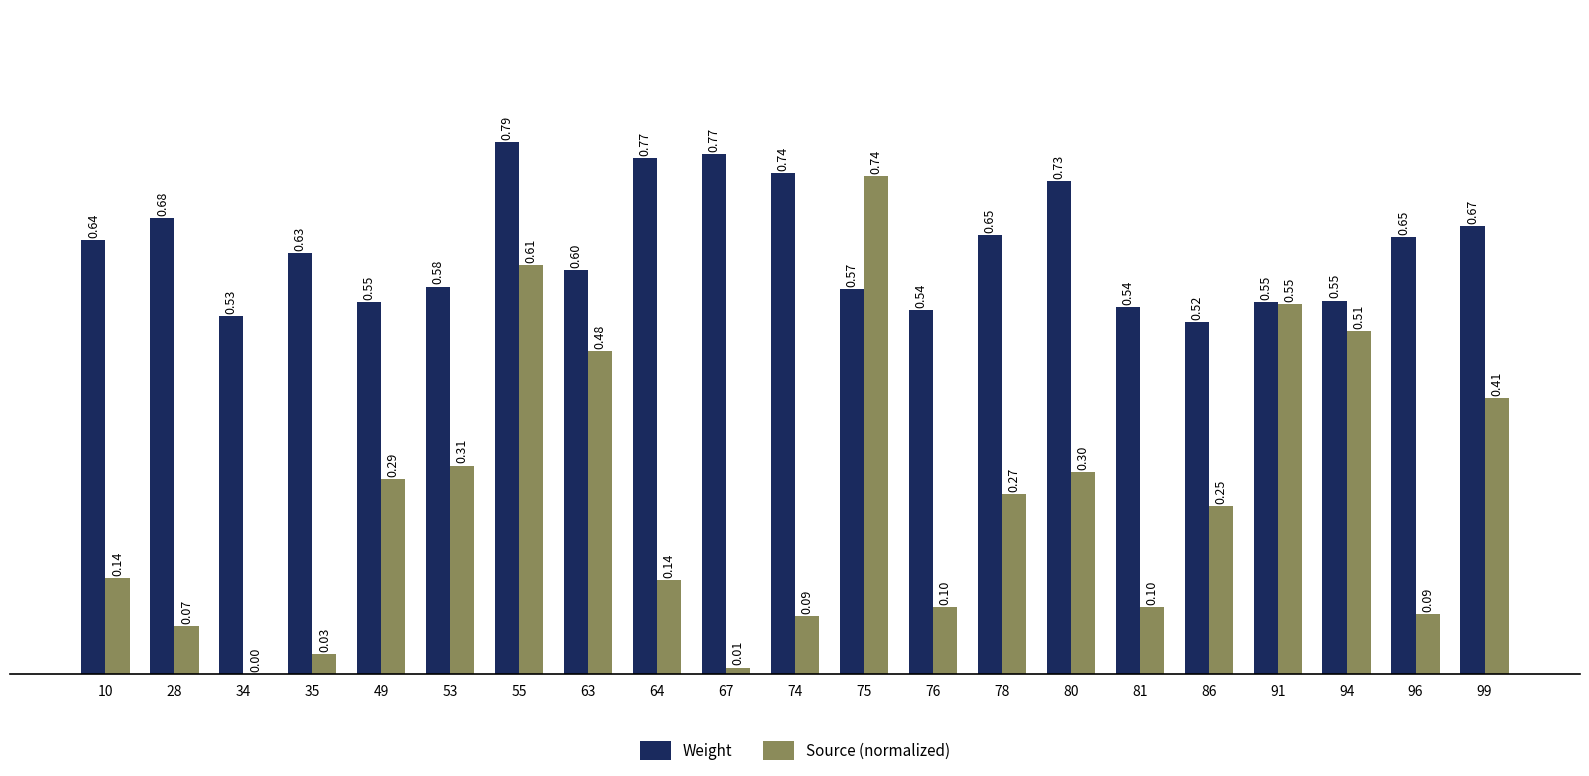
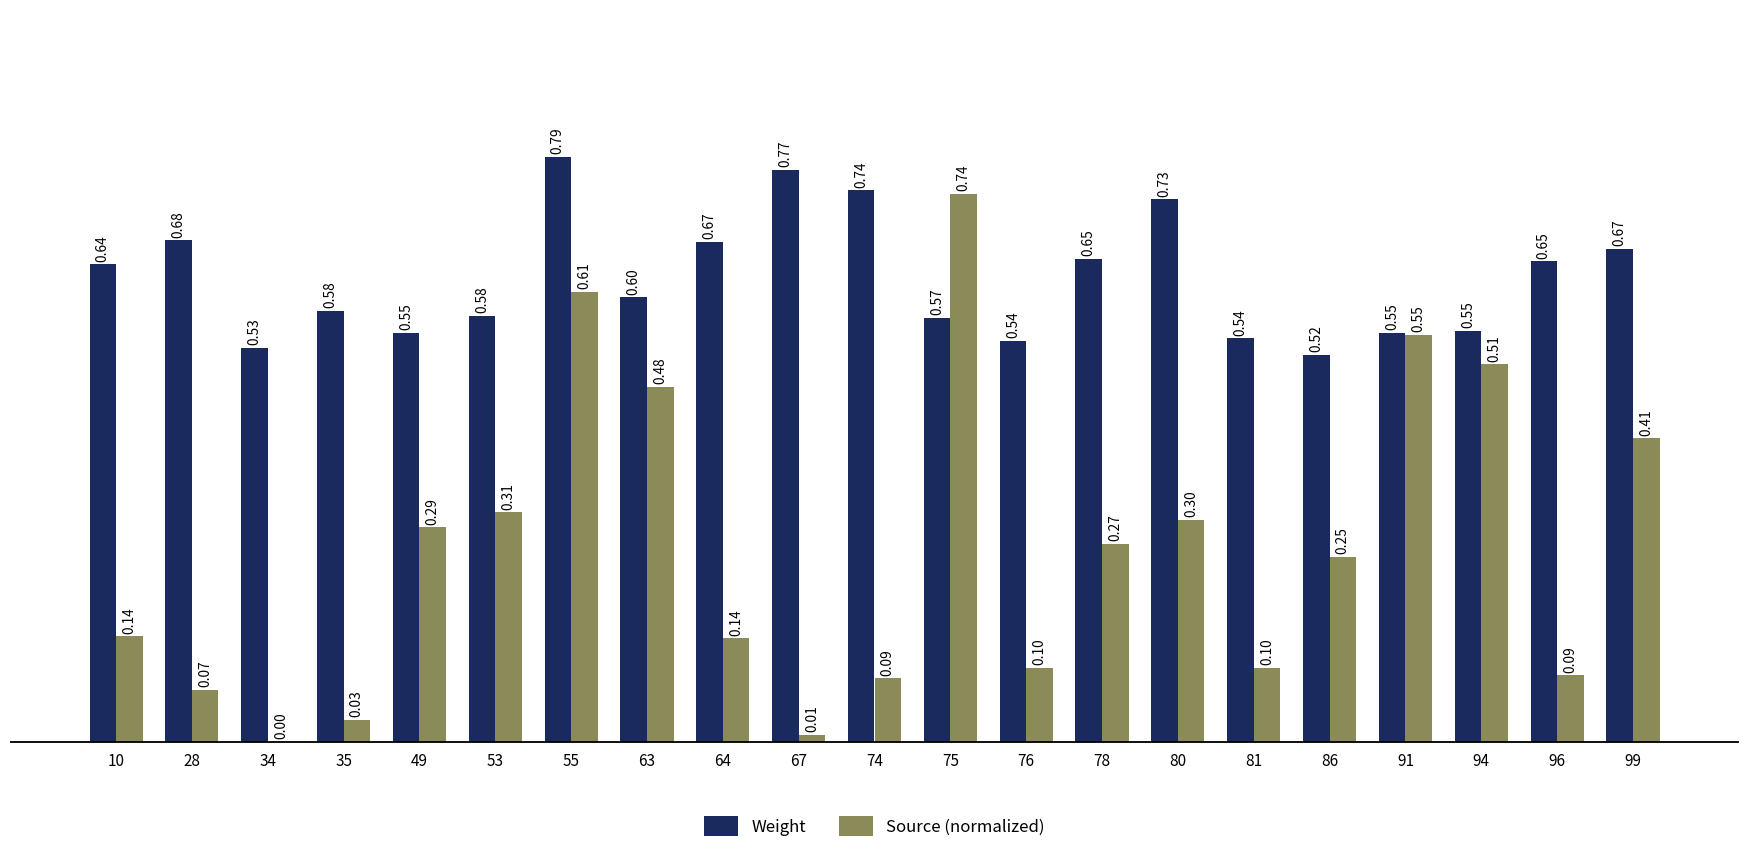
  {
    "Weight": {
      "10": 0.64,
      "28": 0.68,
      "34": 0.53,
-     "35": 0.63,
+     "35": 0.58,
      "49": 0.55,
      "53": 0.58,
      "55": 0.79,
      "63": 0.60,
-     "64": 0.77,
+     "64": 0.67,
      "67": 0.77,
      "74": 0.74,
      "75": 0.57,
      "76": 0.54,
      "78": 0.65,
      "80": 0.73,
      "81": 0.54,
      "86": 0.52,
      "91": 0.55,
      "94": 0.55,
      "96": 0.65,
      "99": 0.67
    },
    "Source (normalized)": {
      "10": 0.14,
      "28": 0.07,
      "34": 0.00,
      "35": 0.03,
      "49": 0.29,
      "53": 0.31,
      "55": 0.61,
      "63": 0.48,
      "64": 0.14,
      "67": 0.01,
      "74": 0.09,
      "75": 0.74,
      "76": 0.10,
      "78": 0.27,
      "80": 0.30,
      "81": 0.10,
      "86": 0.25,
      "91": 0.55,
      "94": 0.51,
      "96": 0.09,
      "99": 0.41
    }
  }
